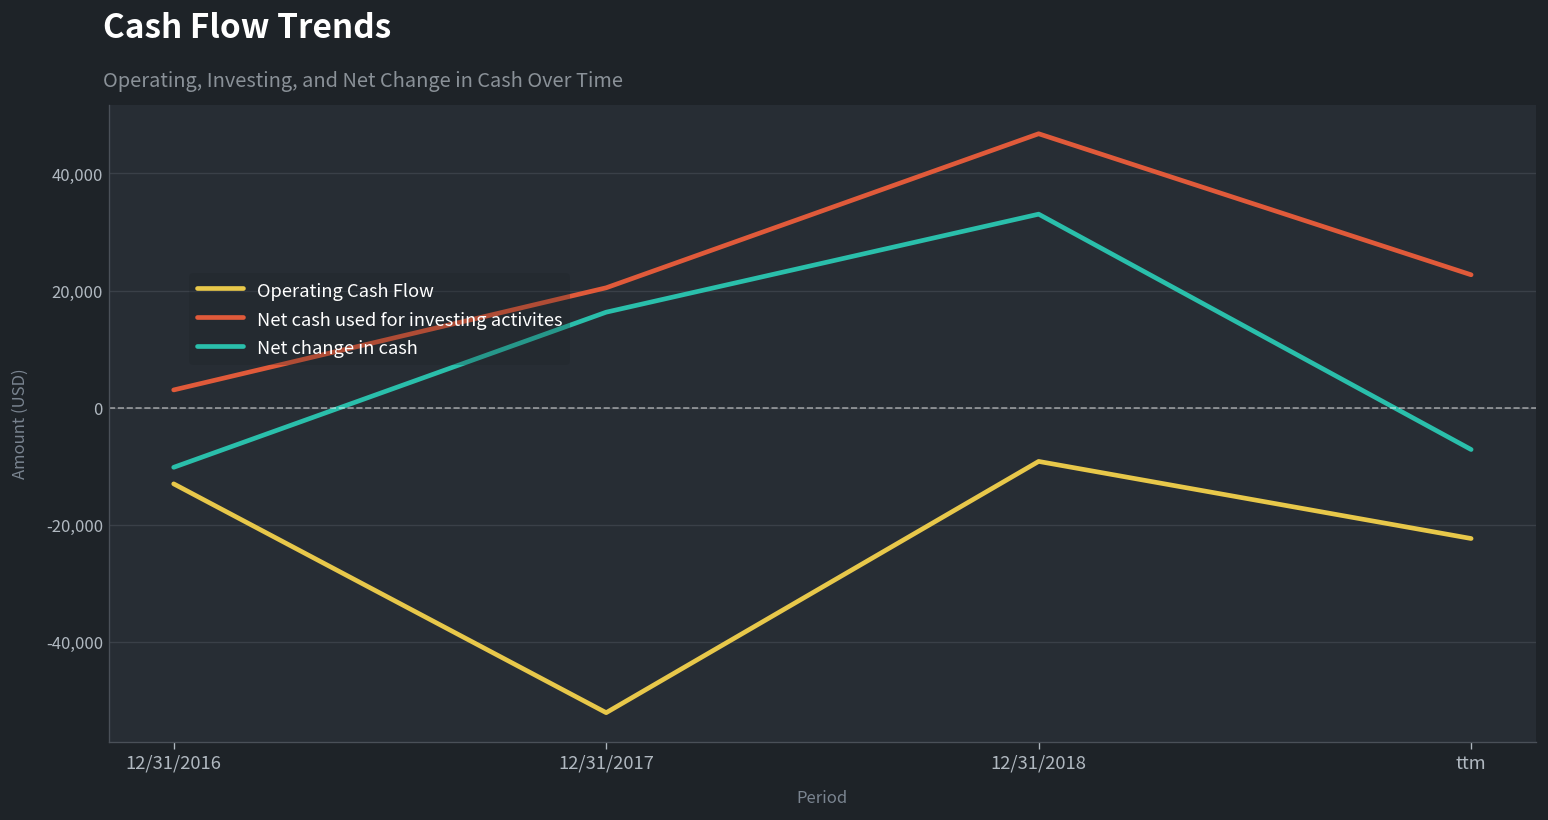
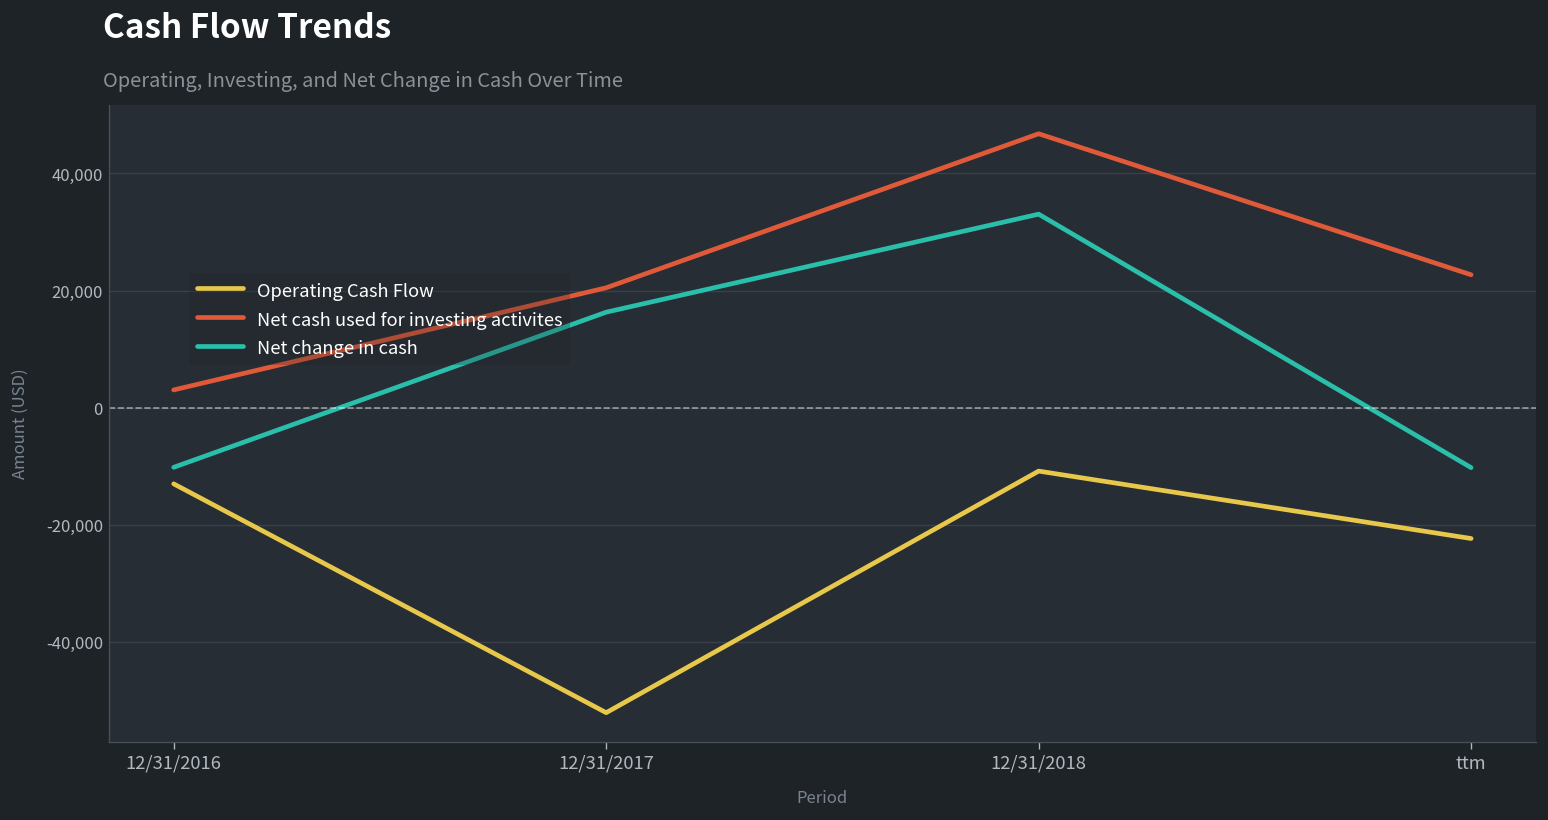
  {
    "Operating Cash Flow": {
      "12/31/2016": "-13,000",
      "12/31/2017": "-52,000",
-     "12/31/2018": "-9,000",
+     "12/31/2018": "-11,000",
      "ttm": "-22,000"
    },
    "Net cash used for investing activites": {
      "12/31/2016": "3,000",
      "12/31/2017": "20,000",
      "12/31/2018": "47,000",
      "ttm": "23,000"
    },
    "Net change in cash": {
      "12/31/2016": "-10,000",
      "12/31/2017": "16,000",
      "12/31/2018": "33,000",
-     "ttm": "-7,000"
+     "ttm": "-10,000"
    }
  }
